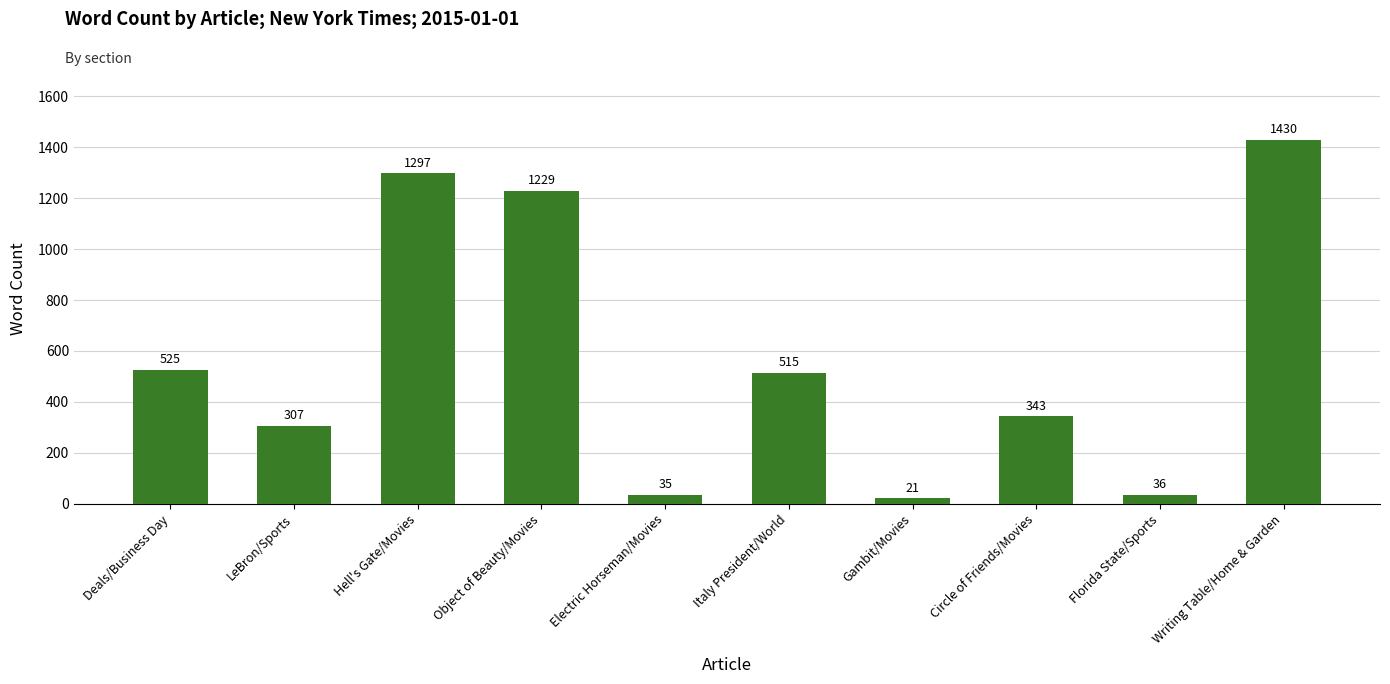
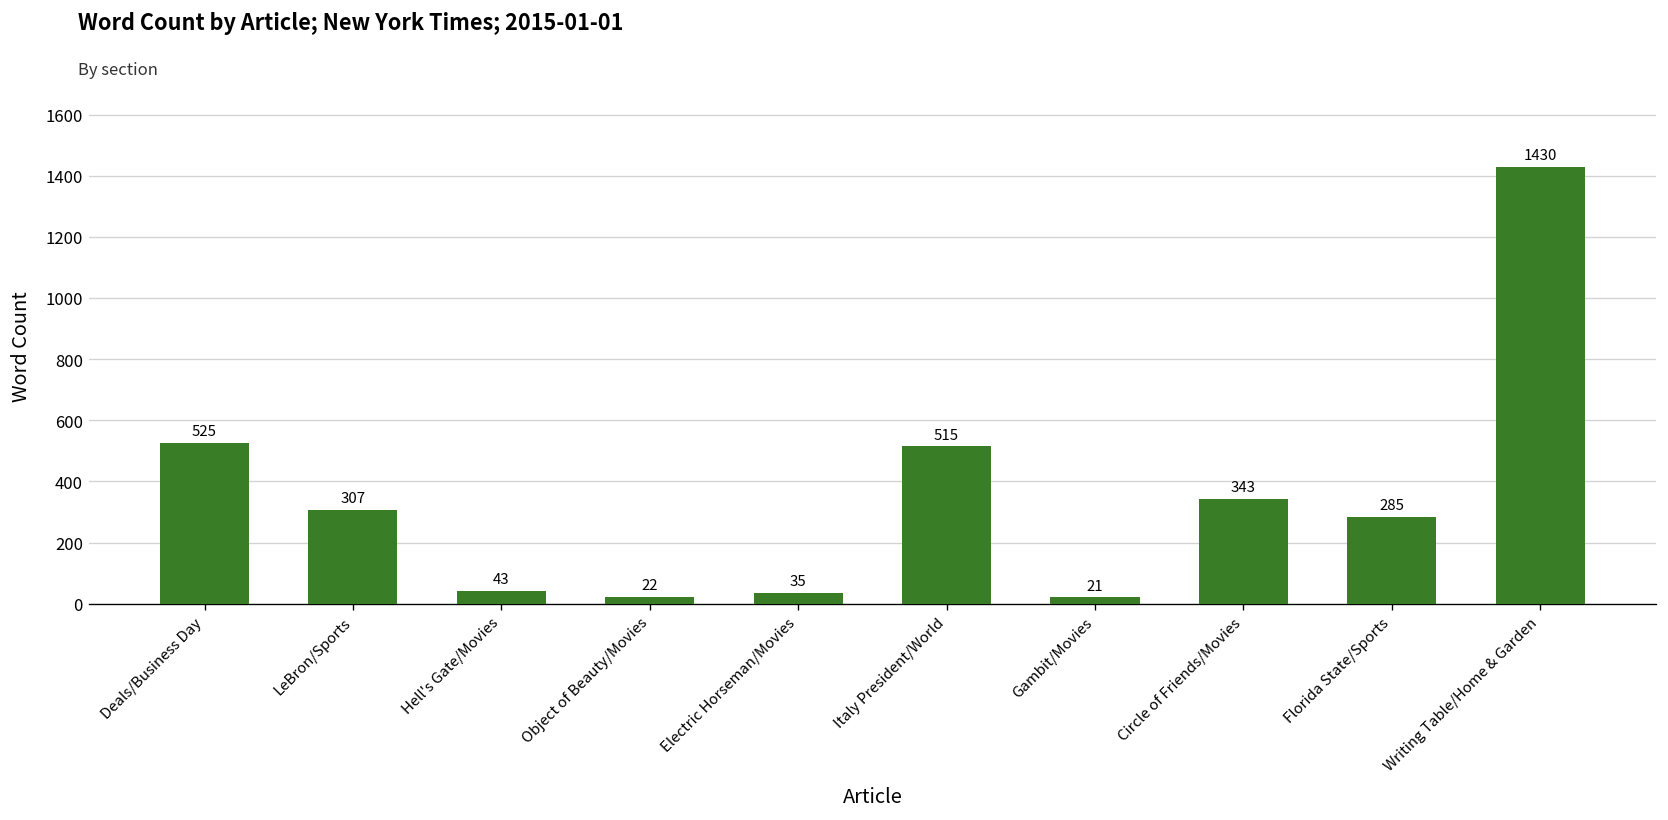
  {
    "Deals/Business Day": 525,
    "LeBron/Sports": 307,
-   "Hell's Gate/Movies": 1297,
-   "Object of Beauty/Movies": 1229,
+   "Hell's Gate/Movies": 43,
+   "Object of Beauty/Movies": 22,
    "Electric Horseman/Movies": 35,
    "Italy President/World": 515,
    "Gambit/Movies": 21,
    "Circle of Friends/Movies": 343,
-   "Florida State/Sports": 36,
+   "Florida State/Sports": 285,
    "Writing Table/Home & Garden": 1430
  }
